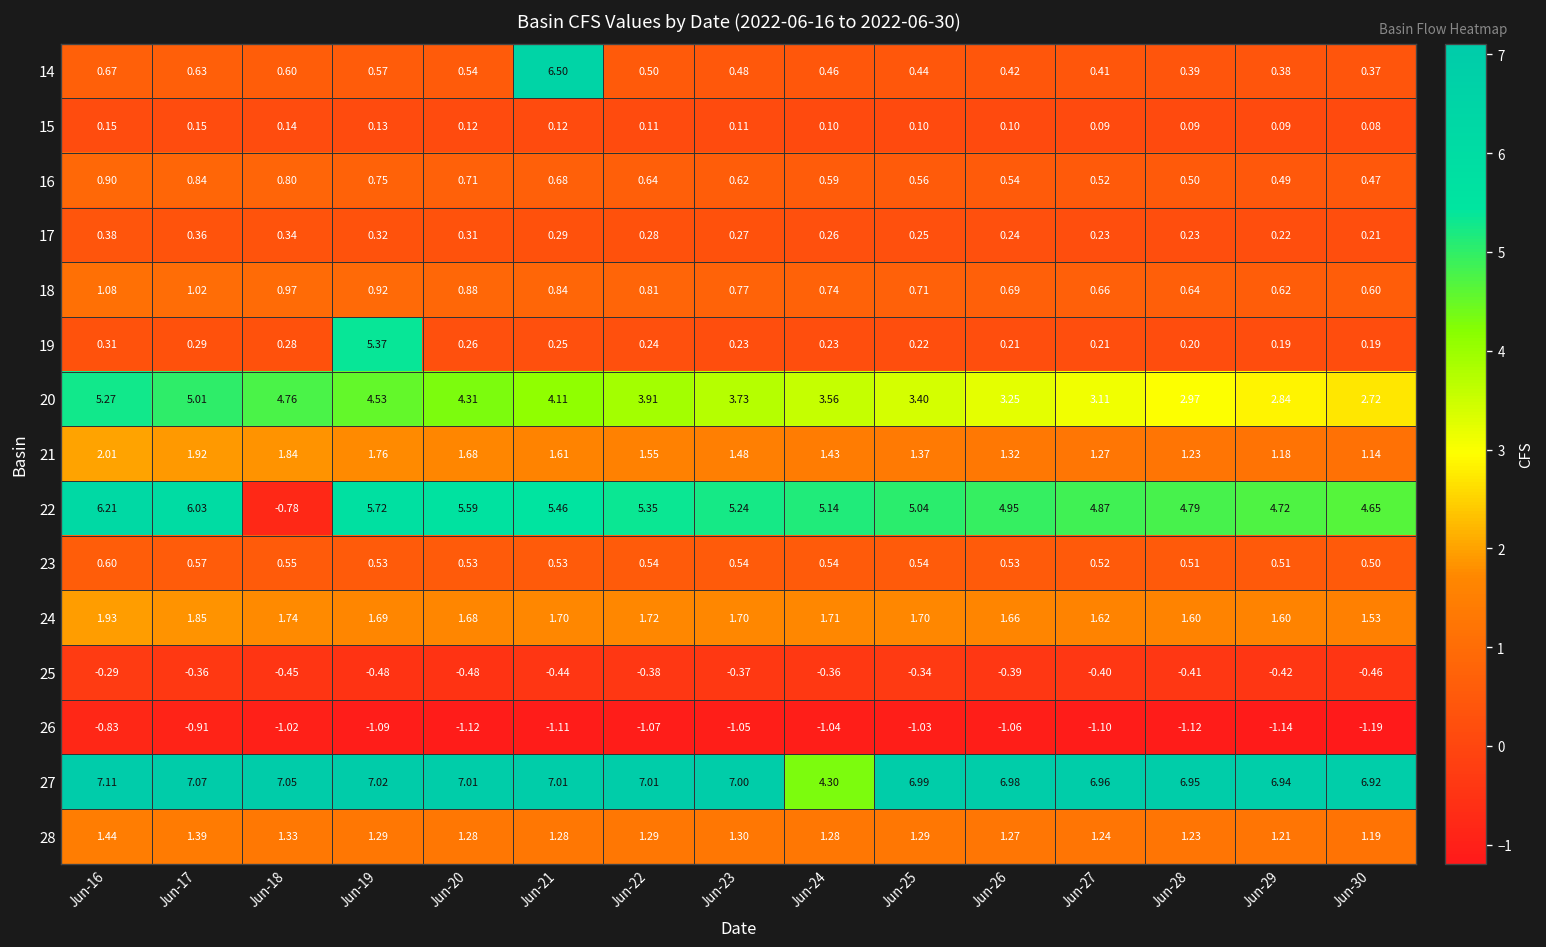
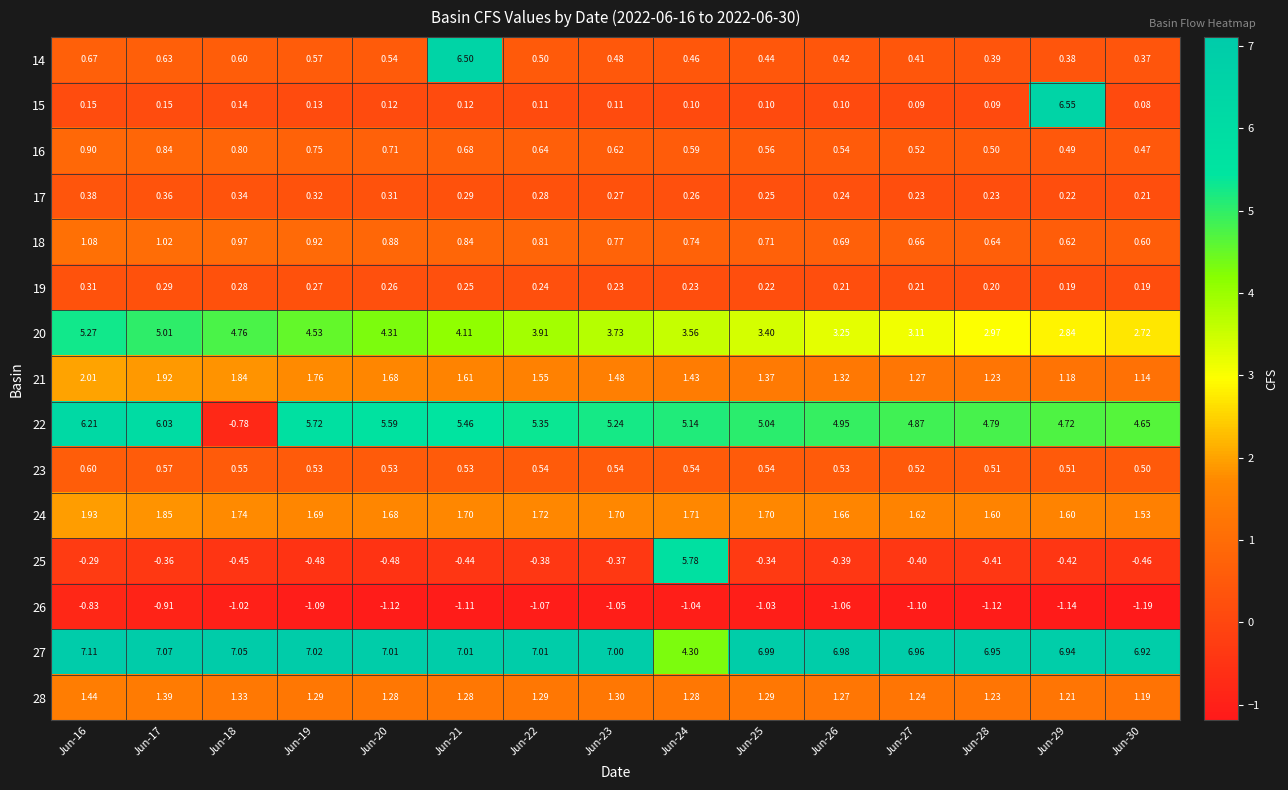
  {
    "15": {
      "Jun-16": 0.15,
      "Jun-17": 0.15,
      "Jun-18": 0.14,
      "Jun-19": 0.13,
      "Jun-20": 0.12,
      "Jun-21": 0.12,
      "Jun-22": 0.11,
      "Jun-23": 0.11,
      "Jun-24": 0.10,
      "Jun-25": 0.10,
      "Jun-26": 0.10,
      "Jun-27": 0.09,
      "Jun-28": 0.09,
-     "Jun-29": 0.09,
+     "Jun-29": 6.55,
      "Jun-30": 0.08
    },
    "19": {
      "Jun-16": 0.31,
      "Jun-17": 0.29,
      "Jun-18": 0.28,
-     "Jun-19": 5.37,
+     "Jun-19": 0.27,
      "Jun-20": 0.26,
      "Jun-21": 0.25,
      "Jun-22": 0.24,
      "Jun-23": 0.23,
      "Jun-24": 0.23,
      "Jun-25": 0.22,
      "Jun-26": 0.21,
      "Jun-27": 0.21,
      "Jun-28": 0.20,
      "Jun-29": 0.19,
      "Jun-30": 0.19
    },
    "25": {
      "Jun-16": -0.29,
      "Jun-17": -0.36,
      "Jun-18": -0.45,
      "Jun-19": -0.48,
      "Jun-20": -0.48,
      "Jun-21": -0.44,
      "Jun-22": -0.38,
      "Jun-23": -0.37,
-     "Jun-24": -0.36,
+     "Jun-24": 5.78,
      "Jun-25": -0.34,
      "Jun-26": -0.39,
      "Jun-27": -0.40,
      "Jun-28": -0.41,
      "Jun-29": -0.42,
      "Jun-30": -0.46
    }
  }
